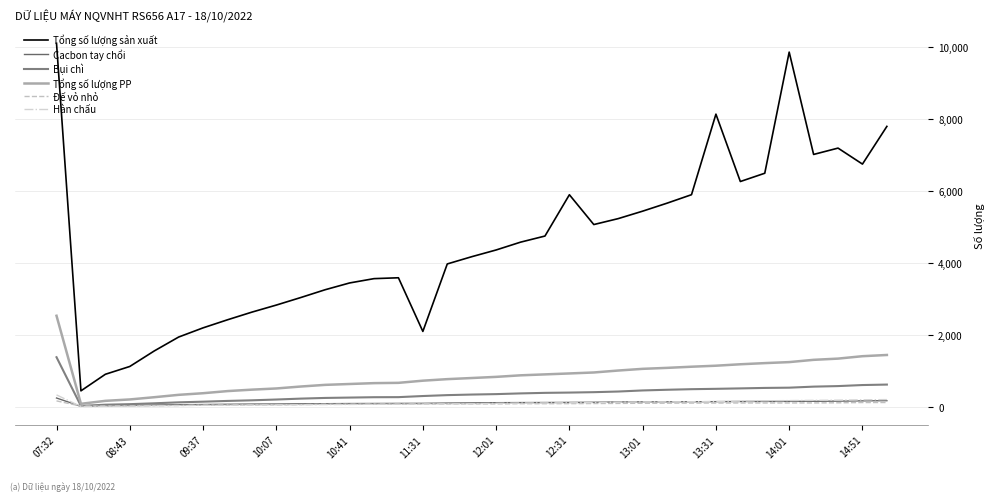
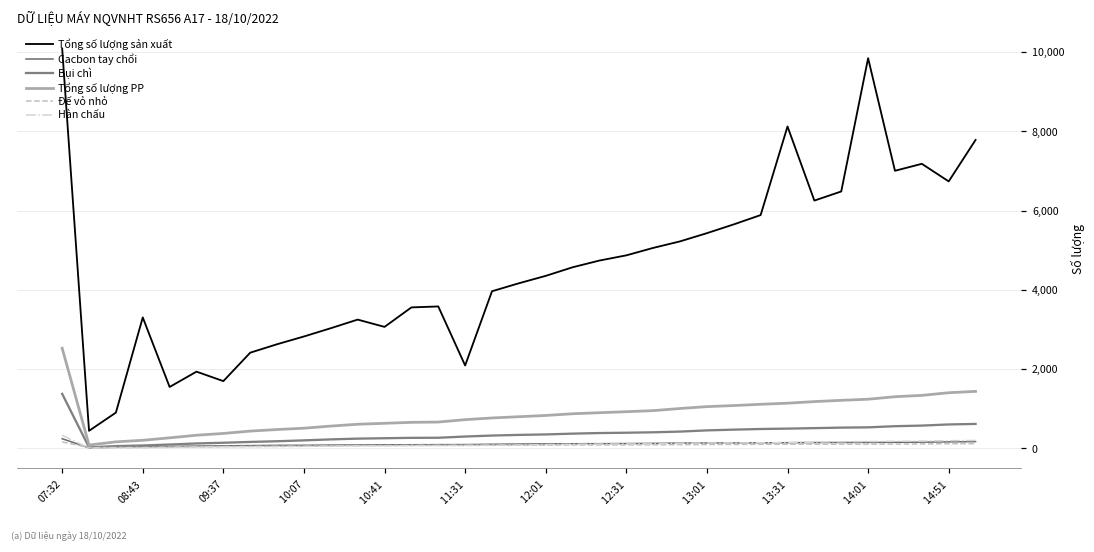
  {
    "Tổng số lượng sản xuất": {
      "07:32": "10,100",
-     "08:43": "1,100",
-     "09:37": "2,200",
+     "08:43": "3,300",
+     "09:37": "1,700",
      "10:07": "2,800",
-     "10:41": "3,400",
+     "10:41": "3,100",
      "11:31": "2,100",
      "12:01": "4,400",
-     "12:31": "5,900",
+     "12:31": "4,900",
      "13:01": "5,400",
      "13:31": "8,100",
      "14:01": "9,800",
      "14:51": "6,700"
    }
  }
